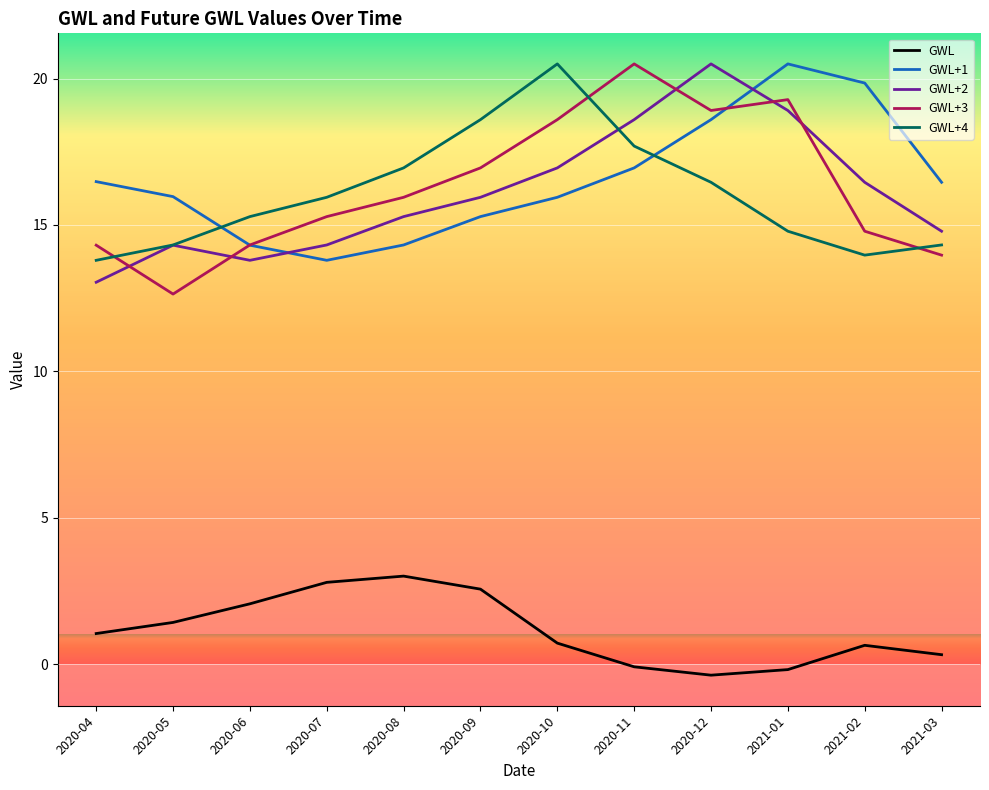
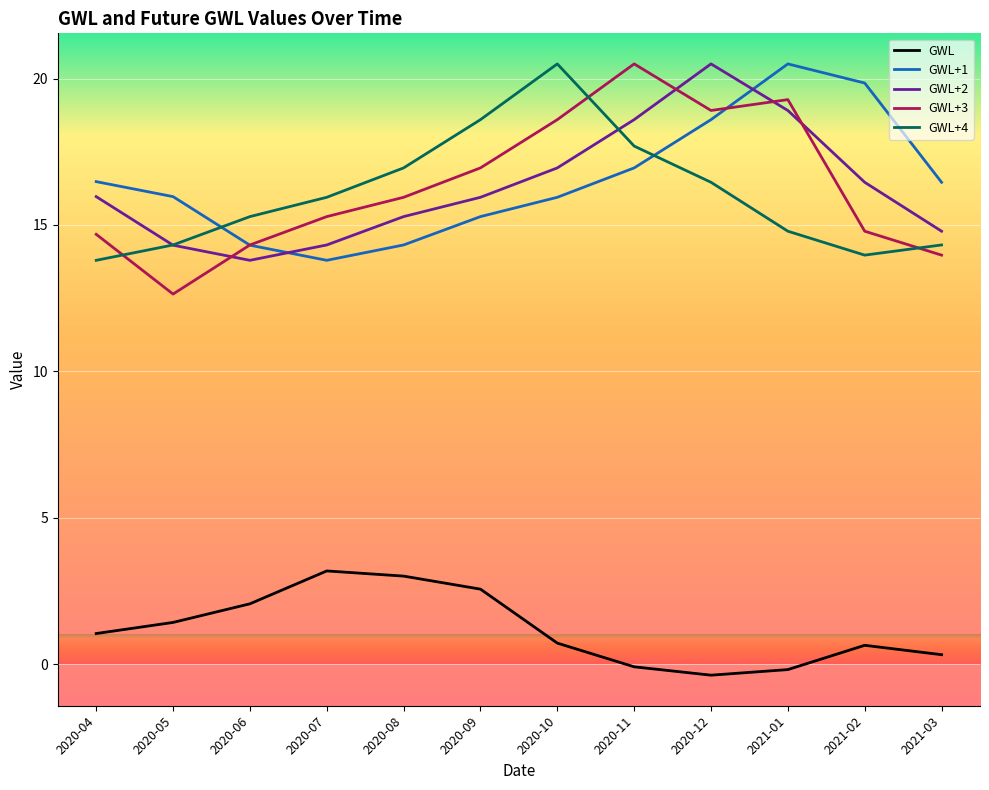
  {
    "GWL": {
      "2020-04": 1.1,
      "2020-05": 1.4,
      "2020-06": 2.1,
-     "2020-07": 2.8,
+     "2020-07": 3.2,
      "2020-08": 3.0,
      "2020-09": 2.6,
      "2020-10": 0.7,
      "2020-11": -0.1,
      "2020-12": -0.4,
      "2021-01": -0.2,
      "2021-02": 0.7,
      "2021-03": 0.3
    },
    "GWL+1": {
      "2020-04": 16.5,
      "2020-05": 16.0,
      "2020-07": 13.8,
      "2020-08": 14.3,
      "2020-09": 15.3,
      "2020-10": 15.9,
      "2020-11": 16.9,
      "2020-12": 18.6,
      "2021-01": 20.5,
      "2021-02": 19.8,
      "2021-03": 16.5
    },
    "GWL+2": {
-     "2020-04": 13.0,
+     "2020-04": 16.0,
      "2020-06": 13.8,
      "2020-07": 14.3,
      "2020-08": 15.3,
      "2020-09": 15.9,
      "2020-10": 16.9,
      "2020-11": 18.6,
      "2020-12": 20.5,
      "2021-01": 18.9,
      "2021-02": 16.5,
      "2021-03": 14.8
    },
    "GWL+3": {
-     "2020-04": 14.3,
+     "2020-04": 14.7,
      "2020-05": 12.6,
      "2020-07": 15.3,
      "2020-08": 15.9,
      "2020-09": 16.9,
      "2020-10": 18.6,
      "2020-11": 20.5,
      "2020-12": 18.9,
      "2021-01": 19.3,
      "2021-02": 14.8,
      "2021-03": 14.0
    },
    "GWL+4": {
      "2020-04": 13.8,
      "2020-06": 15.3,
      "2020-07": 15.9,
      "2020-08": 16.9,
      "2020-09": 18.6,
      "2020-10": 20.5,
      "2020-11": 17.7,
      "2020-12": 16.5,
      "2021-01": 14.8,
      "2021-02": 14.0,
      "2021-03": 14.3
    }
  }
